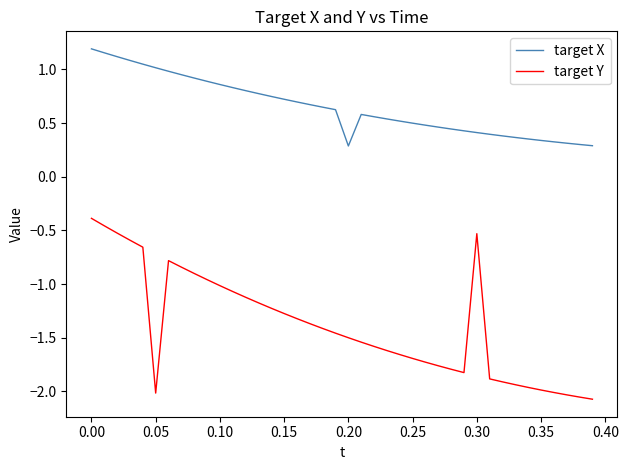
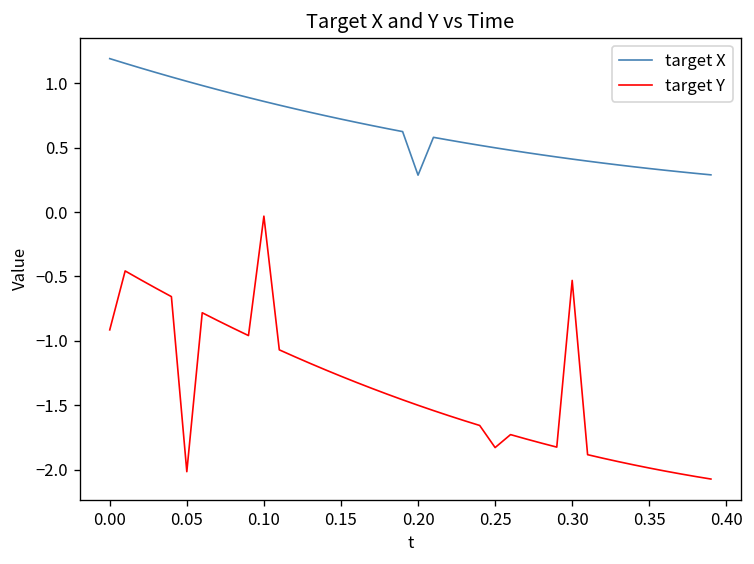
  {
    "target X": {
      "0.00": 1.19,
      "0.05": 1.01,
      "0.10": 0.86,
      "0.15": 0.72,
      "0.20": 0.29,
      "0.25": 0.50,
      "0.30": 0.41,
      "0.35": 0.34
    },
    "target Y": {
-     "0.00": -0.39,
+     "0.00": -0.91,
      "0.05": -2.02,
-     "0.10": -1.01,
+     "0.10": -0.03,
      "0.15": -1.27,
      "0.20": -1.50,
-     "0.25": -1.69,
+     "0.25": -1.83,
      "0.30": -0.53,
      "0.35": -1.99
    }
  }
